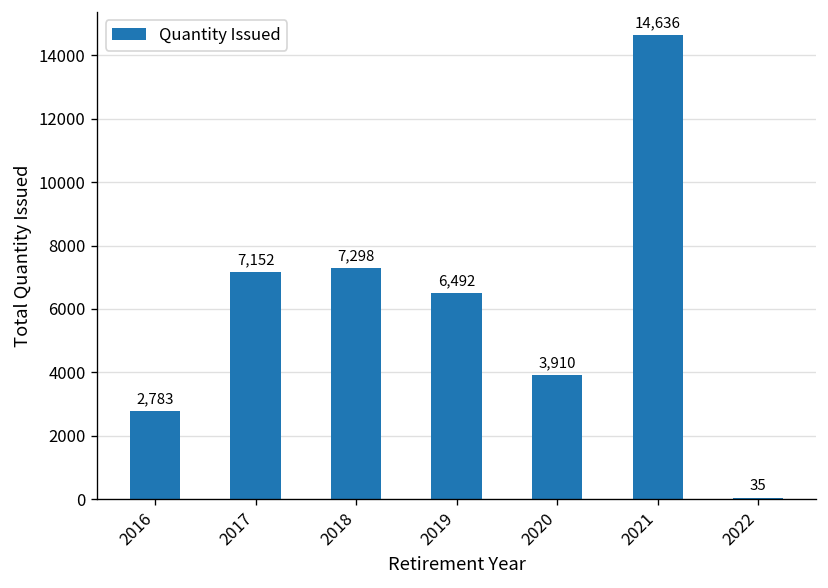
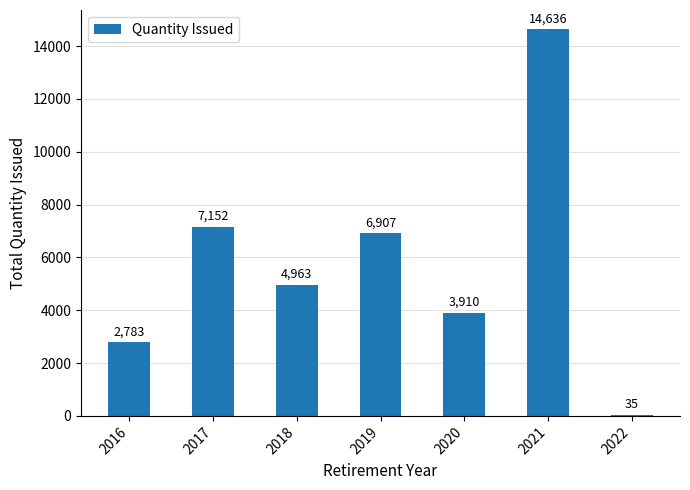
  {
    "2016": "2,783",
    "2017": "7,152",
-   "2018": "7,298",
-   "2019": "6,492",
+   "2018": "4,963",
+   "2019": "6,907",
    "2020": "3,910",
    "2021": "14,636",
    "2022": "35"
  }
